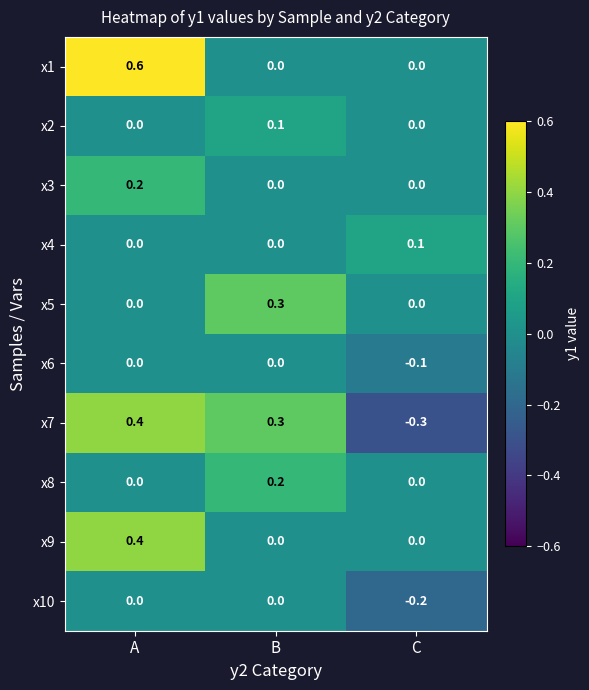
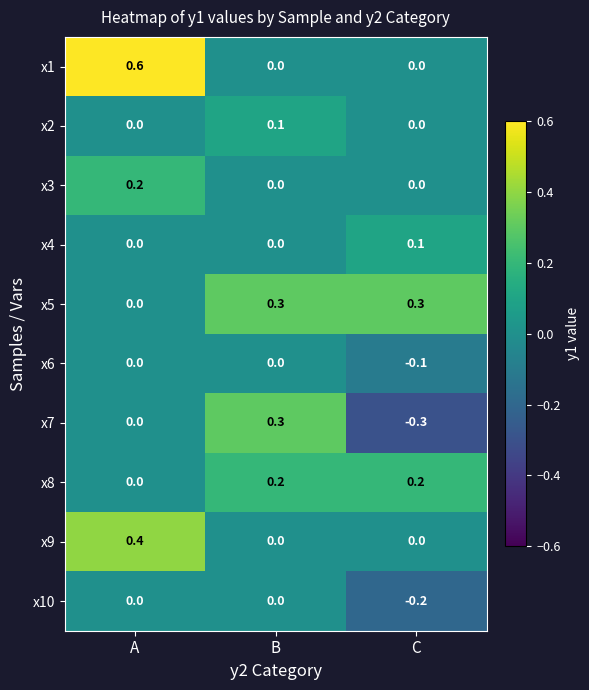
  {
    "x1": {
      "A": 0.6,
      "B": 0.0,
      "C": 0.0
    },
    "x2": {
      "A": 0.0,
      "B": 0.1,
      "C": 0.0
    },
    "x3": {
      "A": 0.2,
      "B": 0.0,
      "C": 0.0
    },
    "x4": {
      "A": 0.0,
      "B": 0.0,
      "C": 0.1
    },
    "x5": {
      "A": 0.0,
      "B": 0.3,
-     "C": 0.0
+     "C": 0.3
    },
    "x6": {
      "A": 0.0,
      "B": 0.0,
      "C": -0.1
    },
    "x7": {
-     "A": 0.4,
+     "A": 0.0,
      "B": 0.3,
      "C": -0.3
    },
    "x8": {
      "A": 0.0,
      "B": 0.2,
-     "C": 0.0
+     "C": 0.2
    },
    "x9": {
      "A": 0.4,
      "B": 0.0,
      "C": 0.0
    },
    "x10": {
      "A": 0.0,
      "B": 0.0,
      "C": -0.2
    }
  }
